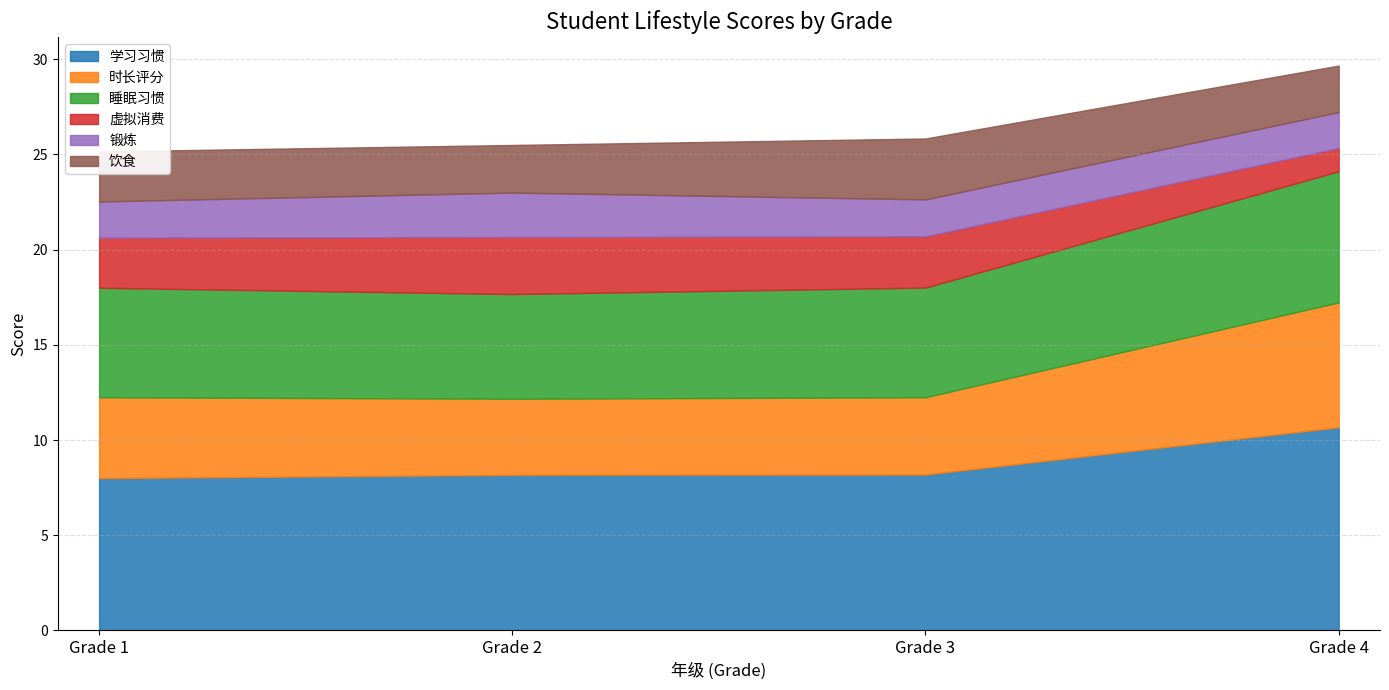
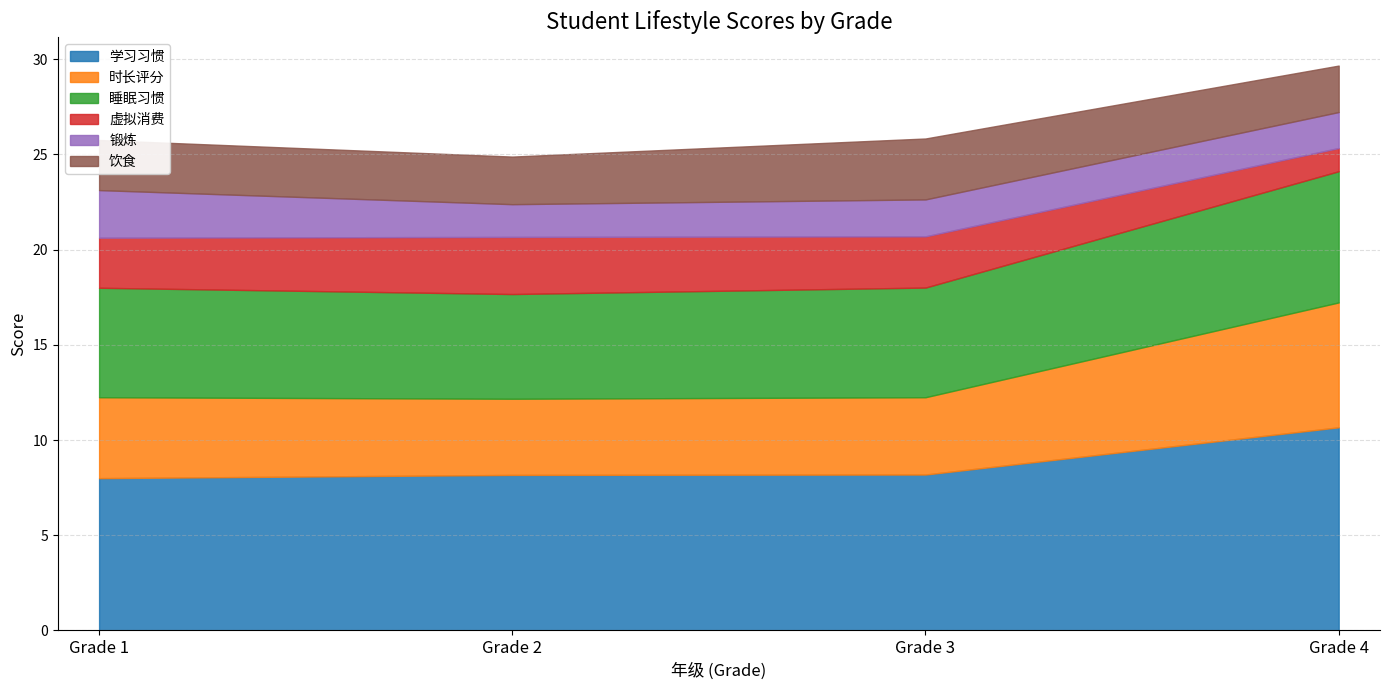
  {
    "学习习惯": {
      "Grade 1": 8.0,
      "Grade 2": 8.2,
      "Grade 3": 8.2,
      "Grade 4": 10.7
    },
    "时长评分": {
      "Grade 1": 4.3,
      "Grade 2": 4.0,
      "Grade 3": 4.1,
      "Grade 4": 6.6
    },
    "睡眠习惯": {
      "Grade 1": 5.8,
      "Grade 2": 5.5,
      "Grade 3": 5.8,
      "Grade 4": 6.9
    },
    "虚拟消费": {
      "Grade 1": 2.6,
      "Grade 2": 3.0,
      "Grade 3": 2.7,
      "Grade 4": 1.2
    },
    "锻炼": {
-     "Grade 1": 1.9,
-     "Grade 2": 2.3,
+     "Grade 1": 2.5,
+     "Grade 2": 1.7,
      "Grade 3": 1.9,
      "Grade 4": 1.9
    },
    "饮食": {
      "Grade 2": 2.5,
      "Grade 3": 3.2,
      "Grade 4": 2.4
    }
  }
